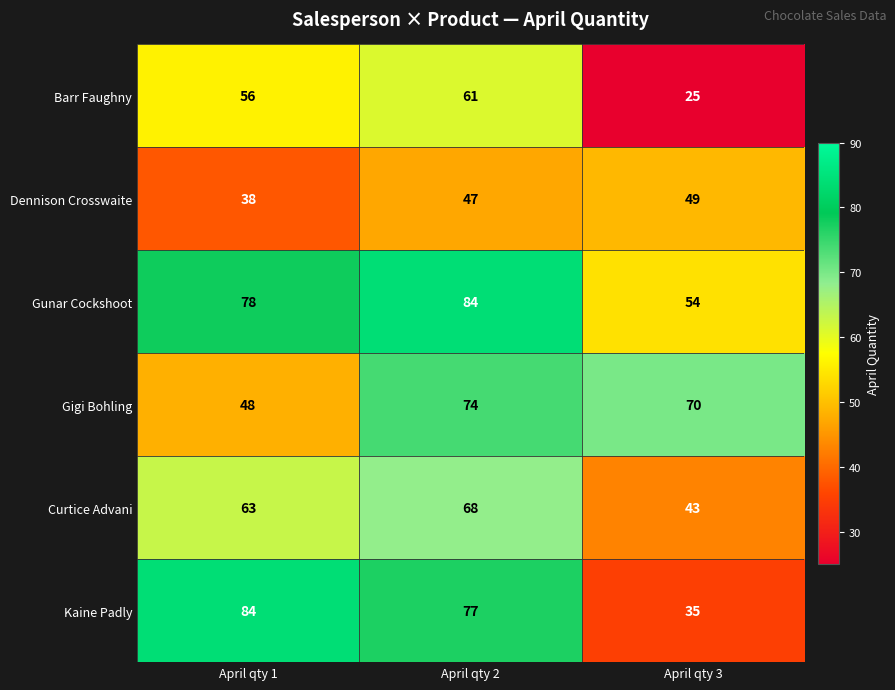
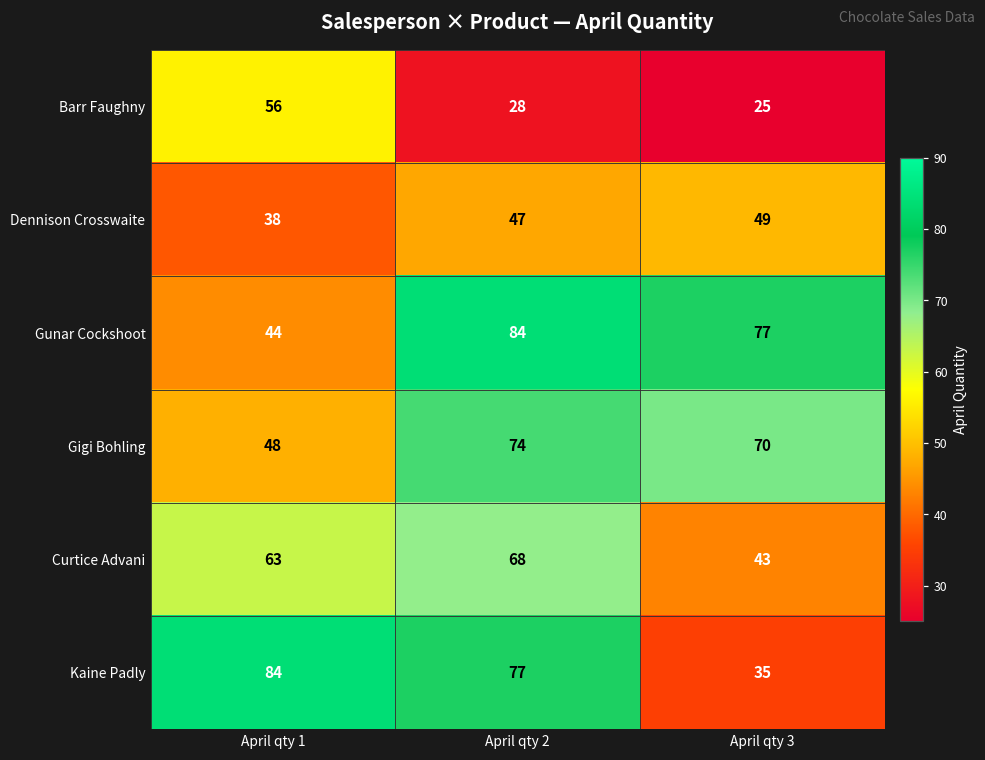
  {
    "Barr Faughny": {
      "April qty 1": 56,
-     "April qty 2": 61,
+     "April qty 2": 28,
      "April qty 3": 25
    },
    "Dennison Crosswaite": {
      "April qty 1": 38,
      "April qty 2": 47,
      "April qty 3": 49
    },
    "Gunar Cockshoot": {
-     "April qty 1": 78,
+     "April qty 1": 44,
      "April qty 2": 84,
-     "April qty 3": 54
+     "April qty 3": 77
    },
    "Gigi Bohling": {
      "April qty 1": 48,
      "April qty 2": 74,
      "April qty 3": 70
    },
    "Curtice Advani": {
      "April qty 1": 63,
      "April qty 2": 68,
      "April qty 3": 43
    },
    "Kaine Padly": {
      "April qty 1": 84,
      "April qty 2": 77,
      "April qty 3": 35
    }
  }
